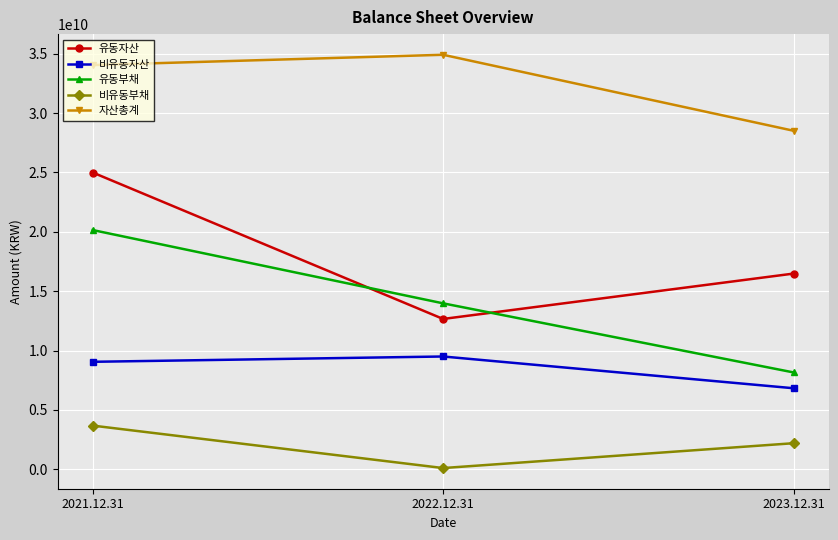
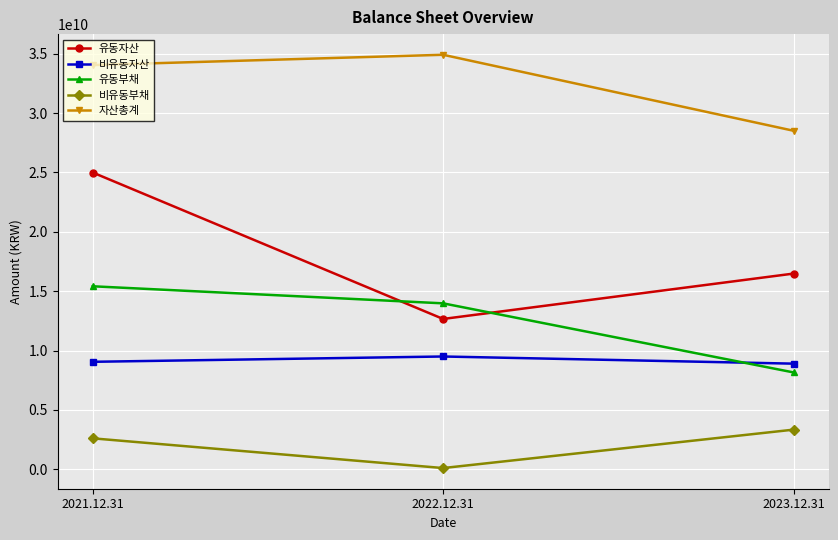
  {
    "유동자산": {
      "2021.12.31": 25000000000,
      "2022.12.31": 12700000000,
      "2023.12.31": 16500000000
    },
    "비유동자산": {
      "2021.12.31": 9100000000,
      "2022.12.31": 9500000000,
-     "2023.12.31": 6800000000
+     "2023.12.31": 8900000000
    },
    "유동부채": {
-     "2021.12.31": 20100000000,
+     "2021.12.31": 15400000000,
      "2022.12.31": 14000000000,
      "2023.12.31": 8200000000
    },
    "비유동부채": {
-     "2021.12.31": 3700000000,
+     "2021.12.31": 2600000000,
      "2022.12.31": 100000000,
-     "2023.12.31": 2200000000
+     "2023.12.31": 3300000000
    },
    "자산총계": {
      "2022.12.31": 34900000000,
      "2023.12.31": 28500000000
    }
  }
